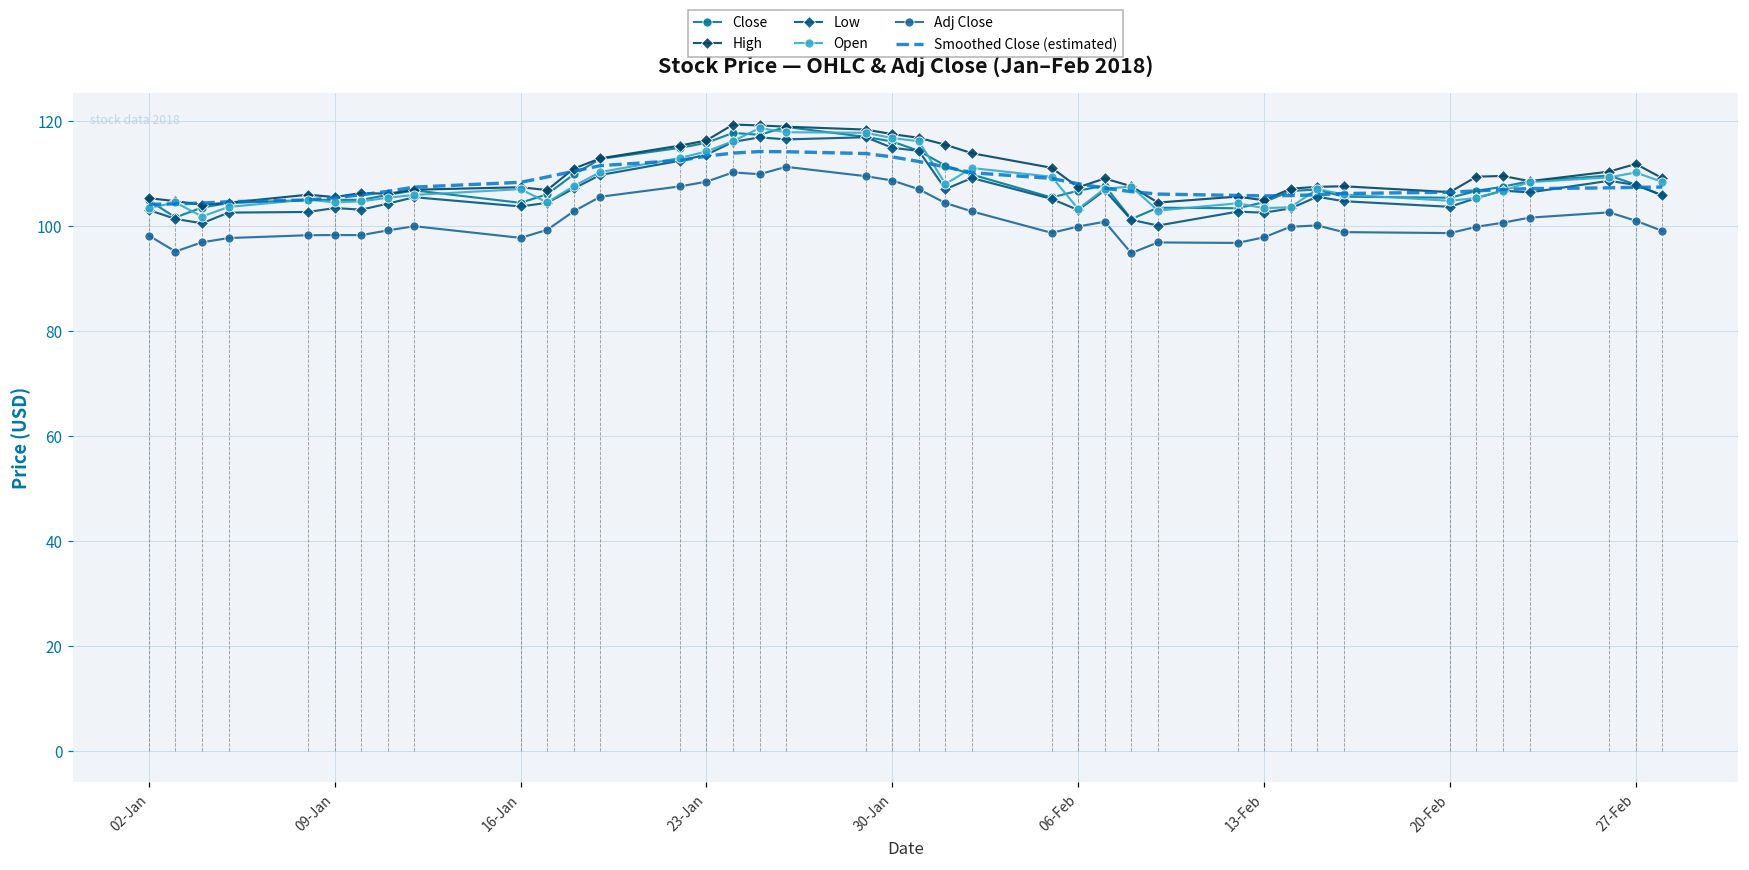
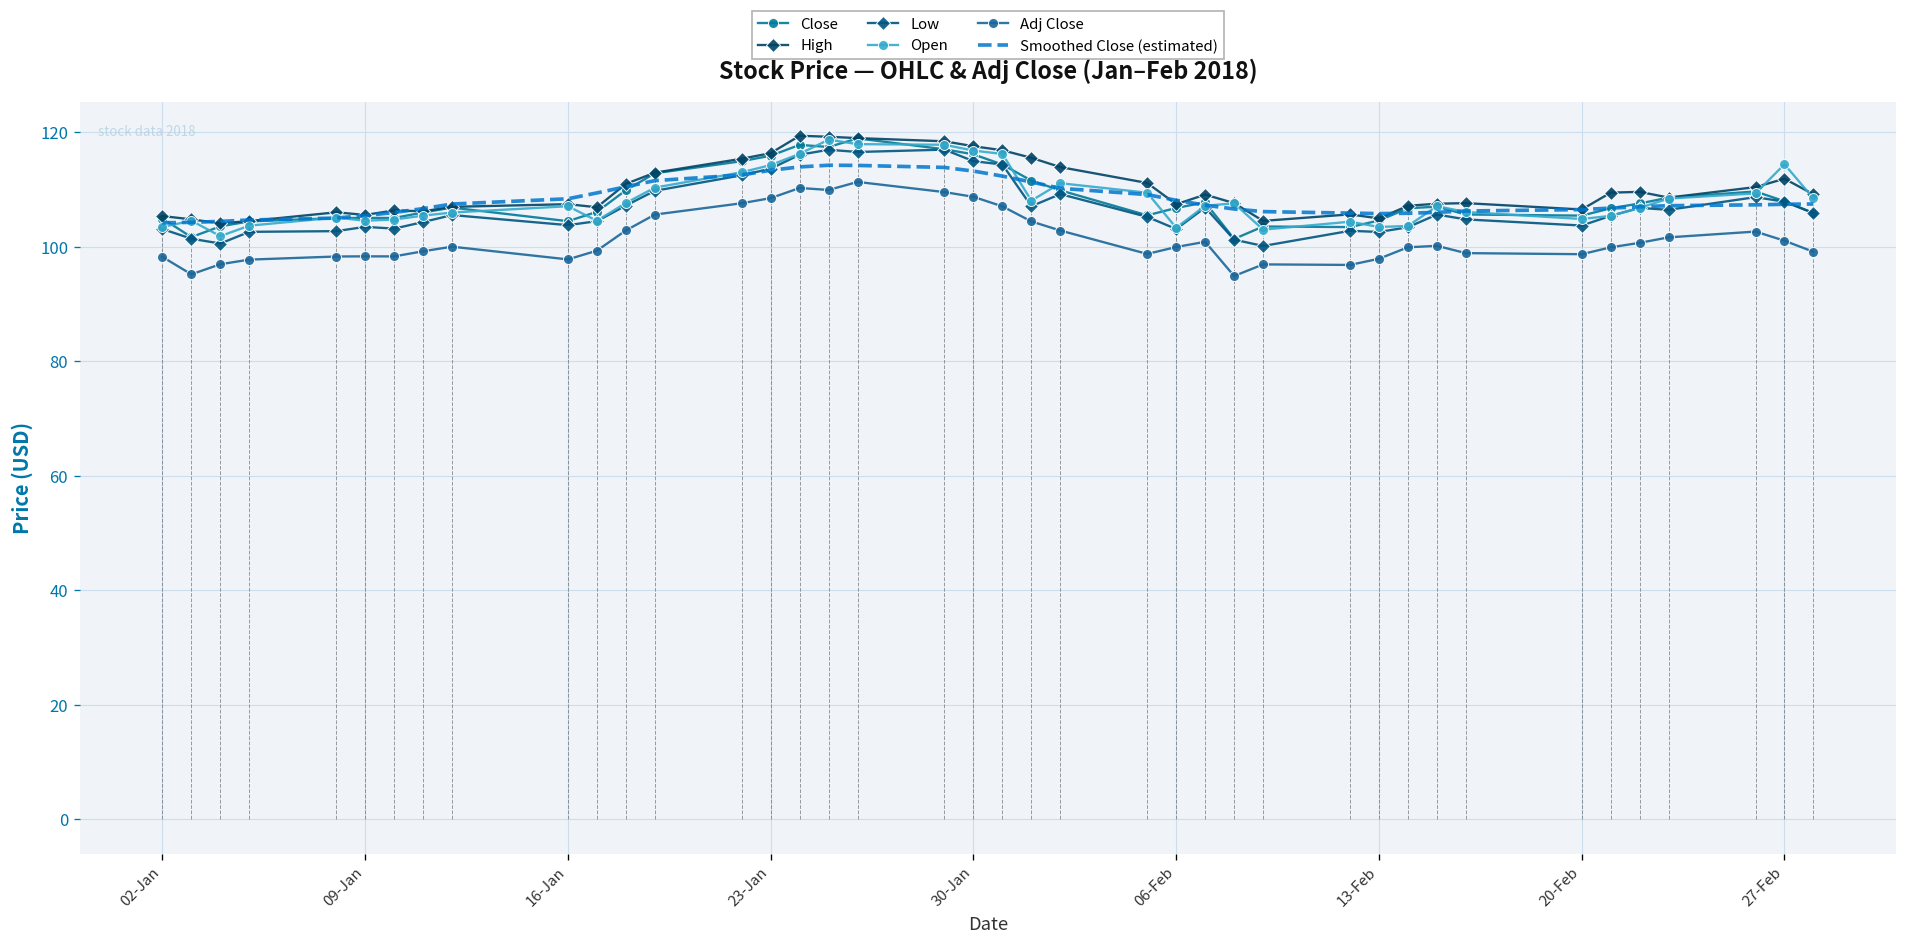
  {
    "Open": {
      "23-Jan": 114,
      "30-Jan": 117,
      "13-Feb": 103,
      "20-Feb": 105,
-     "27-Feb": 110
+     "27-Feb": 114
    }
  }
